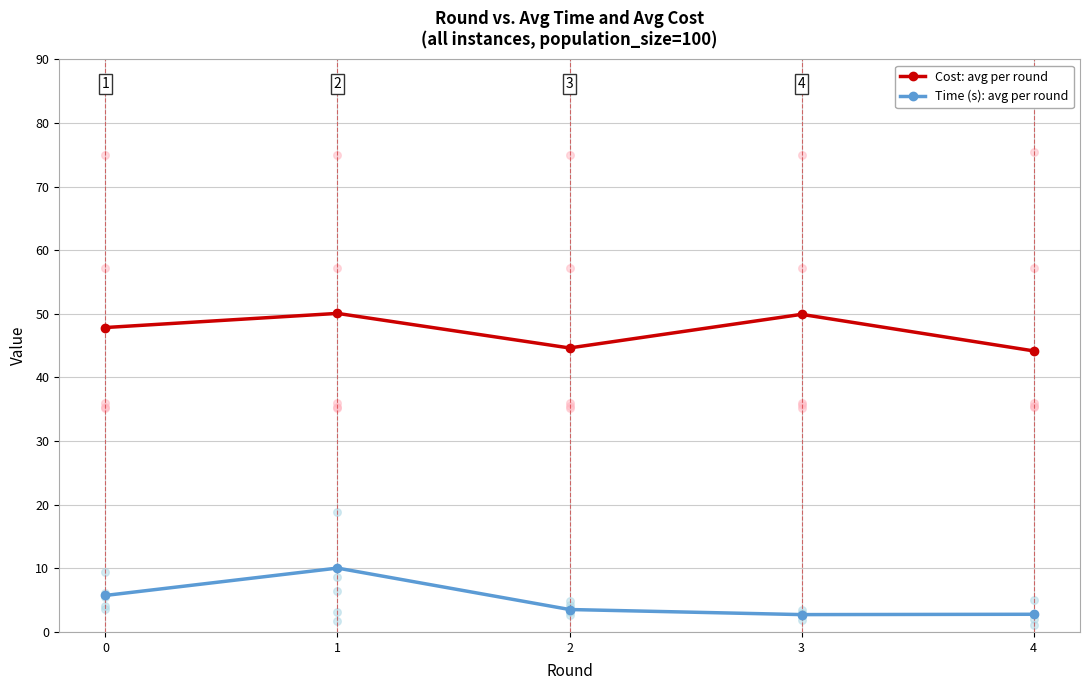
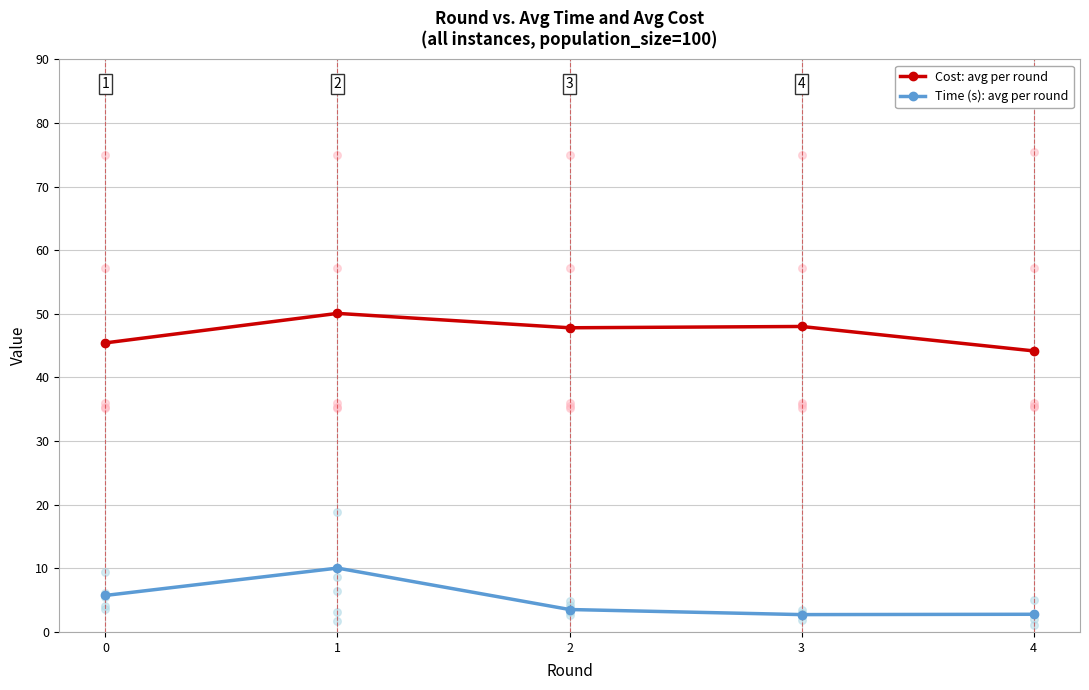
  {
    "Cost: avg per round": {
-     "0": 48,
+     "0": 45,
      "1": 50,
-     "2": 45,
-     "3": 50,
+     "2": 48,
+     "3": 48,
      "4": 44
    },
    "Time (s): avg per round": {
      "1": 10
    }
  }
